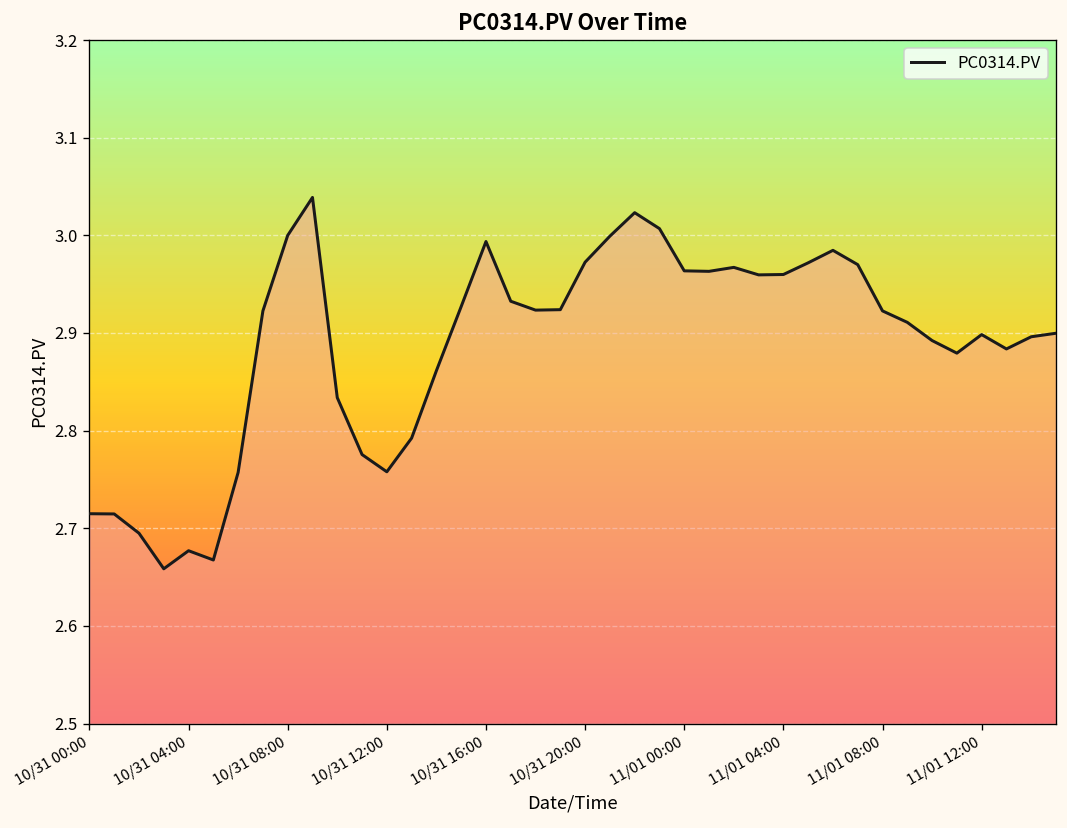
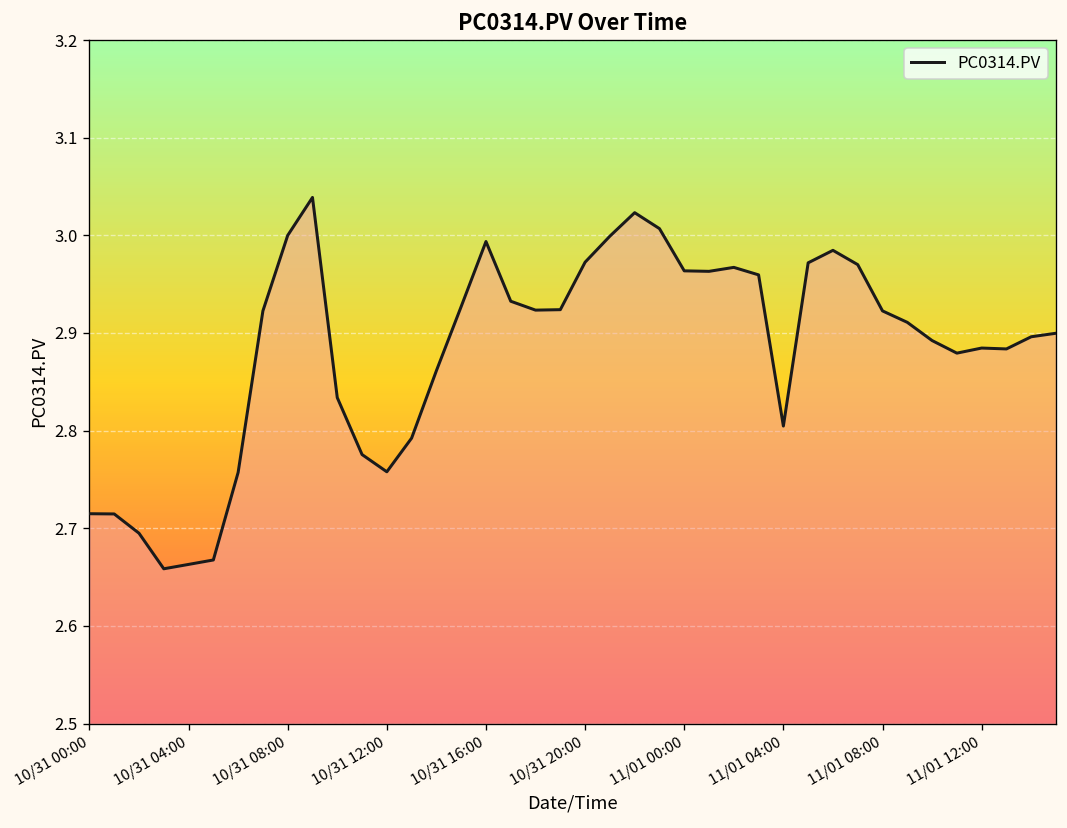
  {
    "10/31 00:00": 2.71,
-   "10/31 04:00": 2.68,
+   "10/31 04:00": 2.66,
    "10/31 08:00": 3.00,
    "10/31 12:00": 2.76,
    "10/31 16:00": 2.99,
    "10/31 20:00": 2.97,
    "11/01 00:00": 2.96,
-   "11/01 04:00": 2.96,
+   "11/01 04:00": 2.80,
    "11/01 08:00": 2.92,
-   "11/01 12:00": 2.90
+   "11/01 12:00": 2.88
  }
